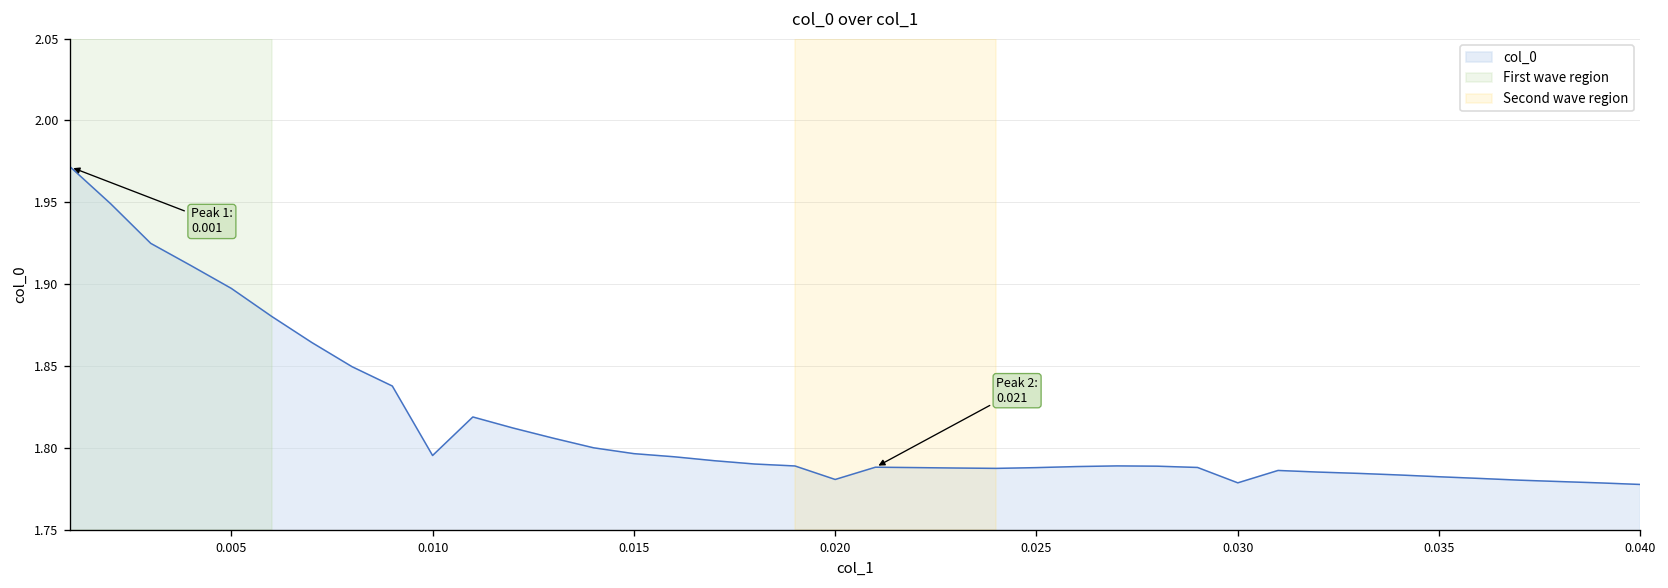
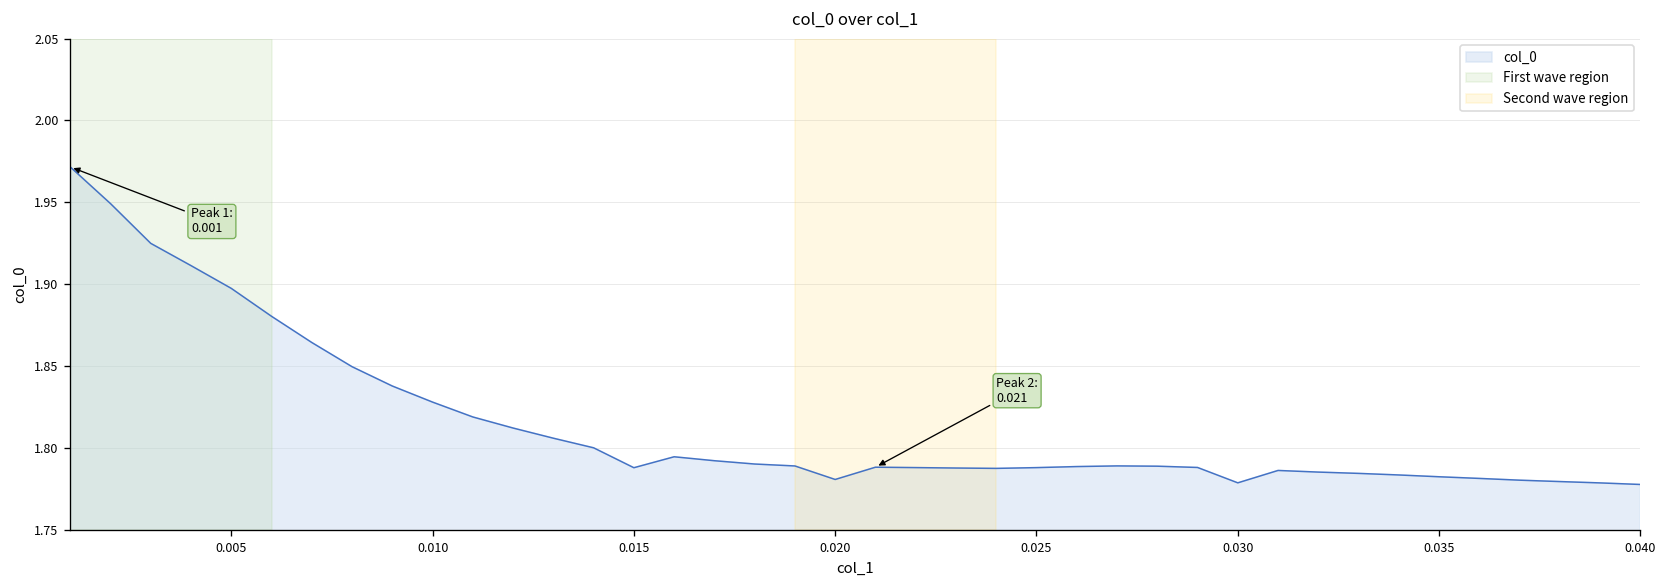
  {
    "0.005": 1.898,
-   "0.010": 1.796,
-   "0.015": 1.797,
+   "0.010": 1.828,
+   "0.015": 1.788,
    "0.020": 1.781,
    "0.030": 1.779,
    "0.035": 1.783,
    "0.040": 1.778
  }
